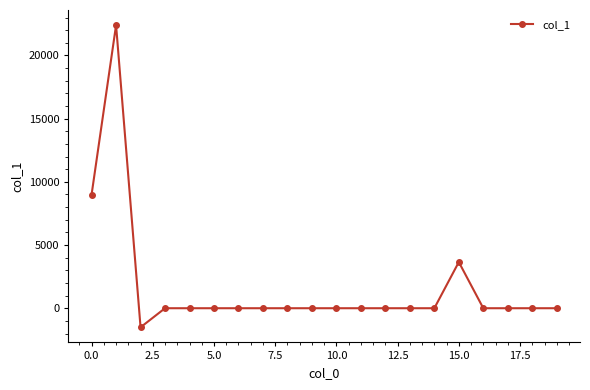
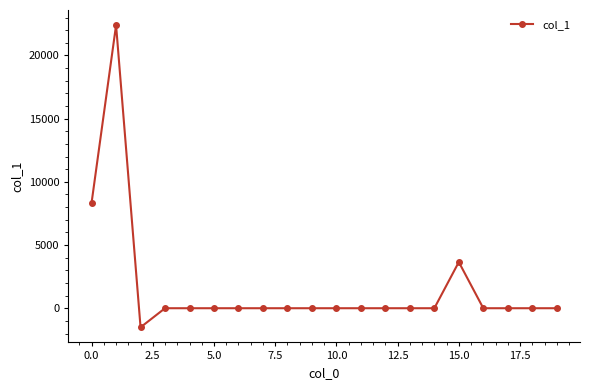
  {
-   "0.0": 9000,
+   "0.0": 8400,
    "5.0": 0,
    "10.0": 0,
    "15.0": 3700
  }
